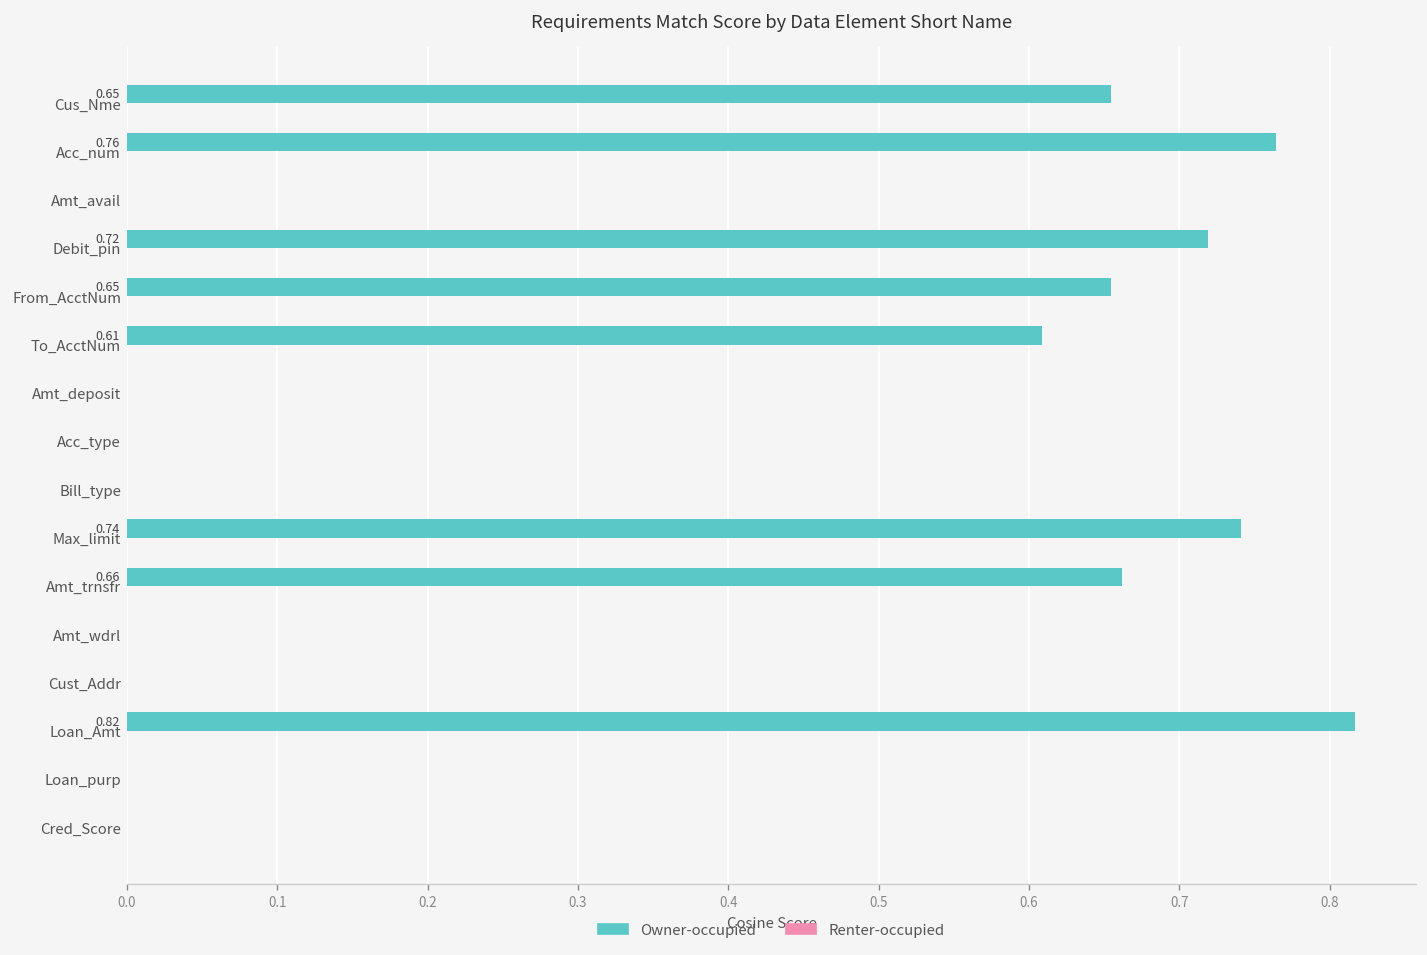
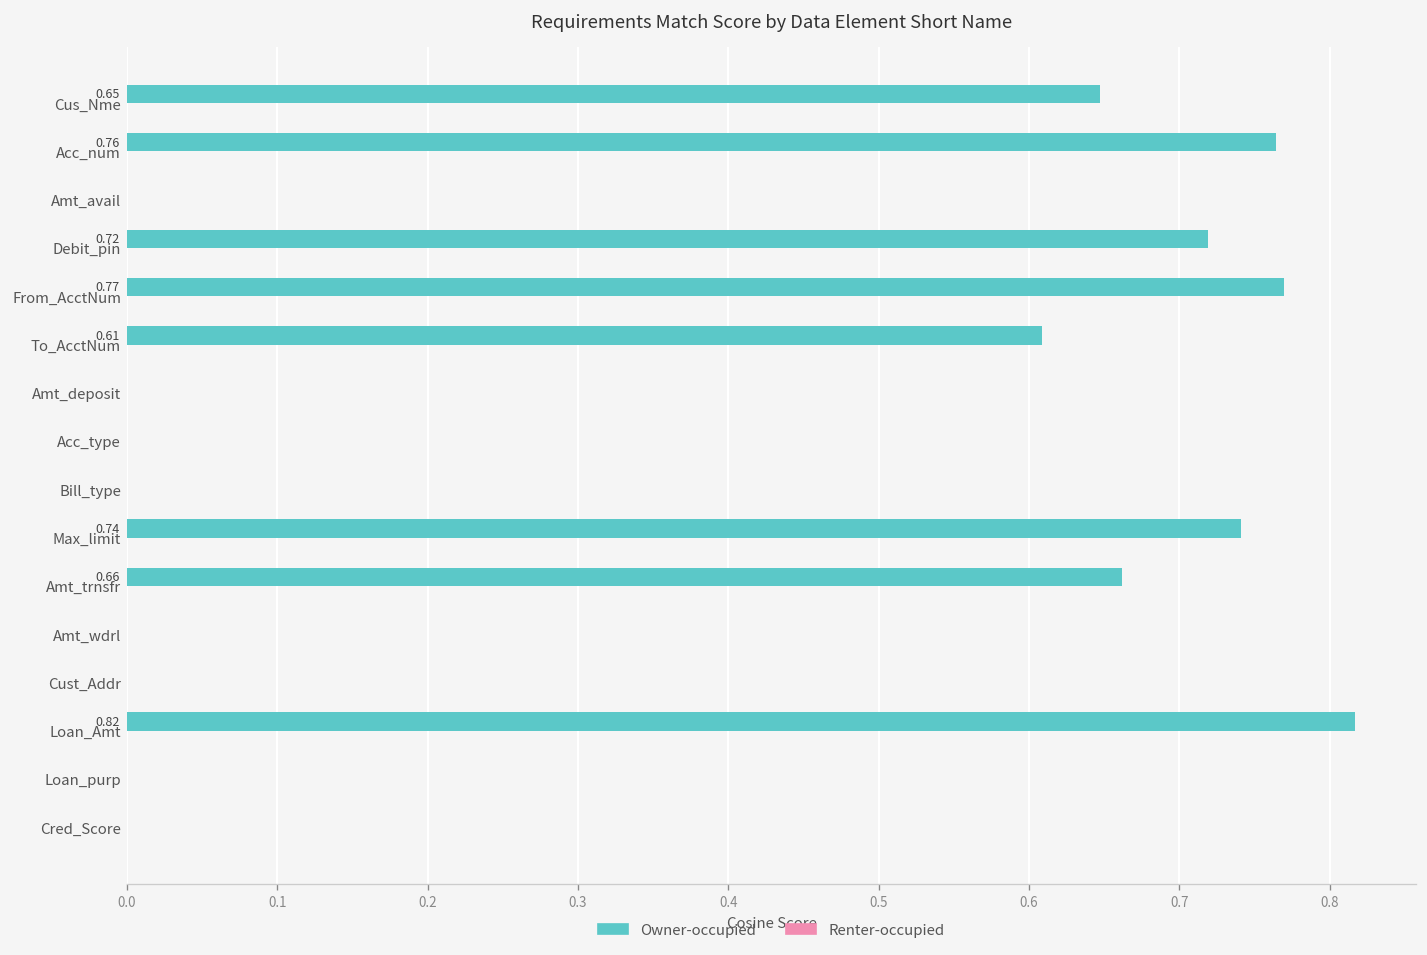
  {
    "Owner-occupied": {
-     "Cus_Nme": 0.655,
-     "From_AcctNum": 0.65
+     "Cus_Nme": 0.647,
+     "From_AcctNum": 0.77
    },
    "Renter-occupied": {
      "Amt_avail": 0.000,
      "Amt_deposit": 0.000,
      "Acc_type": 0.000,
      "Bill_type": 0.000,
      "Amt_wdrl": 0.000,
      "Cust_Addr": 0.000,
      "Loan_purp": 0.000,
      "Cred_Score": 0.000
    }
  }
